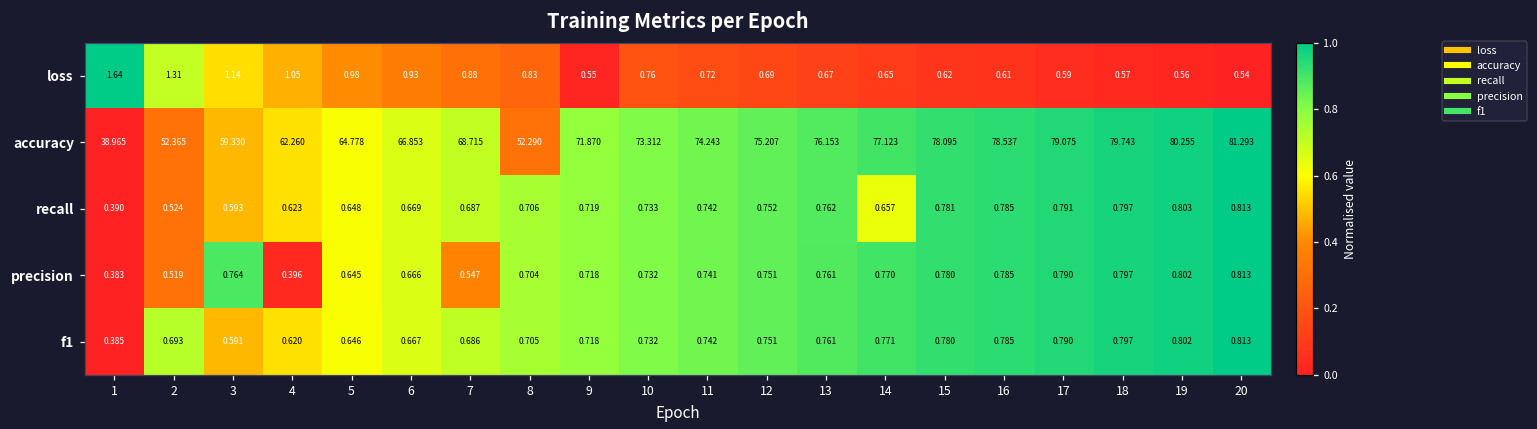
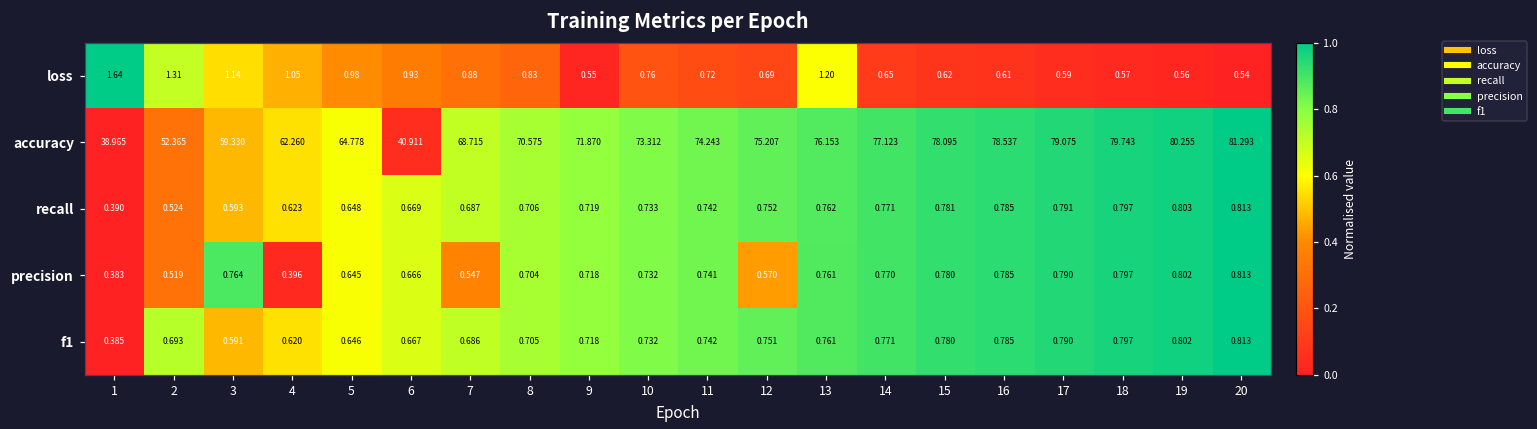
  {
    "loss": {
      "1": 1.64,
      "2": 1.31,
      "3": 1.14,
      "4": 1.05,
      "5": 0.98,
      "6": 0.93,
      "7": 0.88,
      "8": 0.83,
      "9": 0.55,
      "10": 0.76,
      "11": 0.72,
      "12": 0.69,
-     "13": 0.67,
+     "13": 1.20,
      "14": 0.65,
      "15": 0.62,
      "16": 0.61,
      "17": 0.59,
      "18": 0.57,
      "19": 0.56,
      "20": 0.54
    },
    "accuracy": {
      "1": 38.965,
      "2": 52.365,
      "3": 59.330,
      "4": 62.260,
      "5": 64.778,
-     "6": 66.853,
+     "6": 40.911,
      "7": 68.715,
-     "8": 52.290,
+     "8": 70.575,
      "9": 71.870,
      "10": 73.312,
      "11": 74.243,
      "12": 75.207,
      "13": 76.153,
      "14": 77.123,
      "15": 78.095,
      "16": 78.537,
      "17": 79.075,
      "18": 79.743,
      "19": 80.255,
      "20": 81.293
    },
    "recall": {
      "1": 0.390,
      "2": 0.524,
      "3": 0.593,
      "4": 0.623,
      "5": 0.648,
      "6": 0.669,
      "7": 0.687,
      "8": 0.706,
      "9": 0.719,
      "10": 0.733,
      "11": 0.742,
      "12": 0.752,
      "13": 0.762,
-     "14": 0.657,
+     "14": 0.771,
      "15": 0.781,
      "16": 0.785,
      "17": 0.791,
      "18": 0.797,
      "19": 0.803,
      "20": 0.813
    },
    "precision": {
      "1": 0.383,
      "2": 0.519,
      "3": 0.764,
      "4": 0.396,
      "5": 0.645,
      "6": 0.666,
      "7": 0.547,
      "8": 0.704,
      "9": 0.718,
      "10": 0.732,
      "11": 0.741,
-     "12": 0.751,
+     "12": 0.570,
      "13": 0.761,
      "14": 0.770,
      "15": 0.780,
      "16": 0.785,
      "17": 0.790,
      "18": 0.797,
      "19": 0.802,
      "20": 0.813
    },
    "f1": {
      "1": 0.385,
      "2": 0.693,
      "3": 0.591,
      "4": 0.620,
      "5": 0.646,
      "6": 0.667,
      "7": 0.686,
      "8": 0.705,
      "9": 0.718,
      "10": 0.732,
      "11": 0.742,
      "12": 0.751,
      "13": 0.761,
      "14": 0.771,
      "15": 0.780,
      "16": 0.785,
      "17": 0.790,
      "18": 0.797,
      "19": 0.802,
      "20": 0.813
    }
  }
